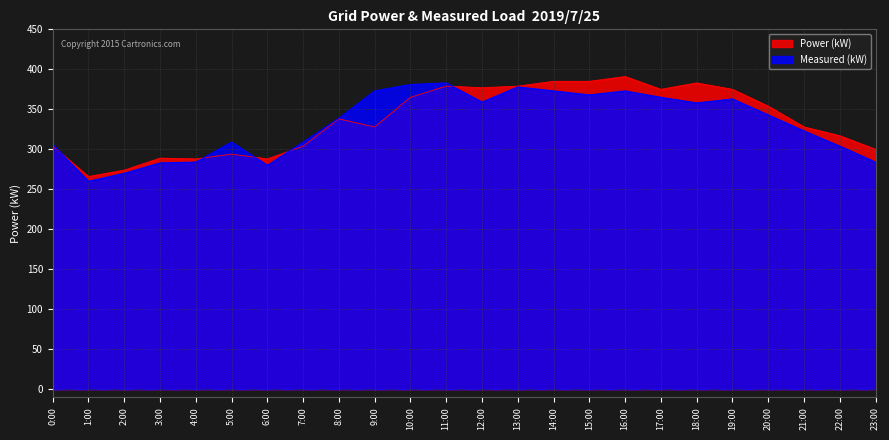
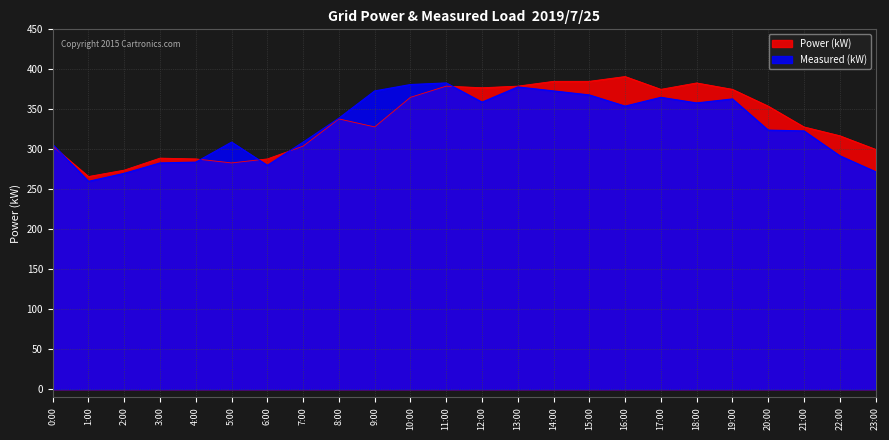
  {
    "Power (kW)": {
      "1:00": 270,
      "2:00": 270,
      "3:00": 290,
      "4:00": 290,
-     "5:00": 290,
+     "5:00": 280,
      "6:00": 290,
      "7:00": 300,
      "9:00": 330,
      "10:00": 370,
      "11:00": 380,
      "12:00": 380,
      "14:00": 390,
      "15:00": 390,
      "16:00": 390,
      "17:00": 380,
      "18:00": 380,
      "19:00": 380,
      "20:00": 350,
      "21:00": 330,
      "22:00": 320,
      "23:00": 300
    },
    "Measured (kW)": {
      "1:00": 260,
      "2:00": 270,
      "3:00": 280,
      "4:00": 280,
      "5:00": 310,
      "6:00": 280,
      "7:00": 310,
      "9:00": 370,
      "10:00": 380,
      "11:00": 380,
      "12:00": 360,
      "14:00": 370,
      "15:00": 370,
-     "16:00": 370,
+     "16:00": 350,
      "17:00": 370,
      "18:00": 360,
      "19:00": 360,
-     "20:00": 340,
+     "20:00": 320,
      "21:00": 320,
-     "22:00": 300,
-     "23:00": 280
+     "22:00": 290,
+     "23:00": 270
    }
  }
